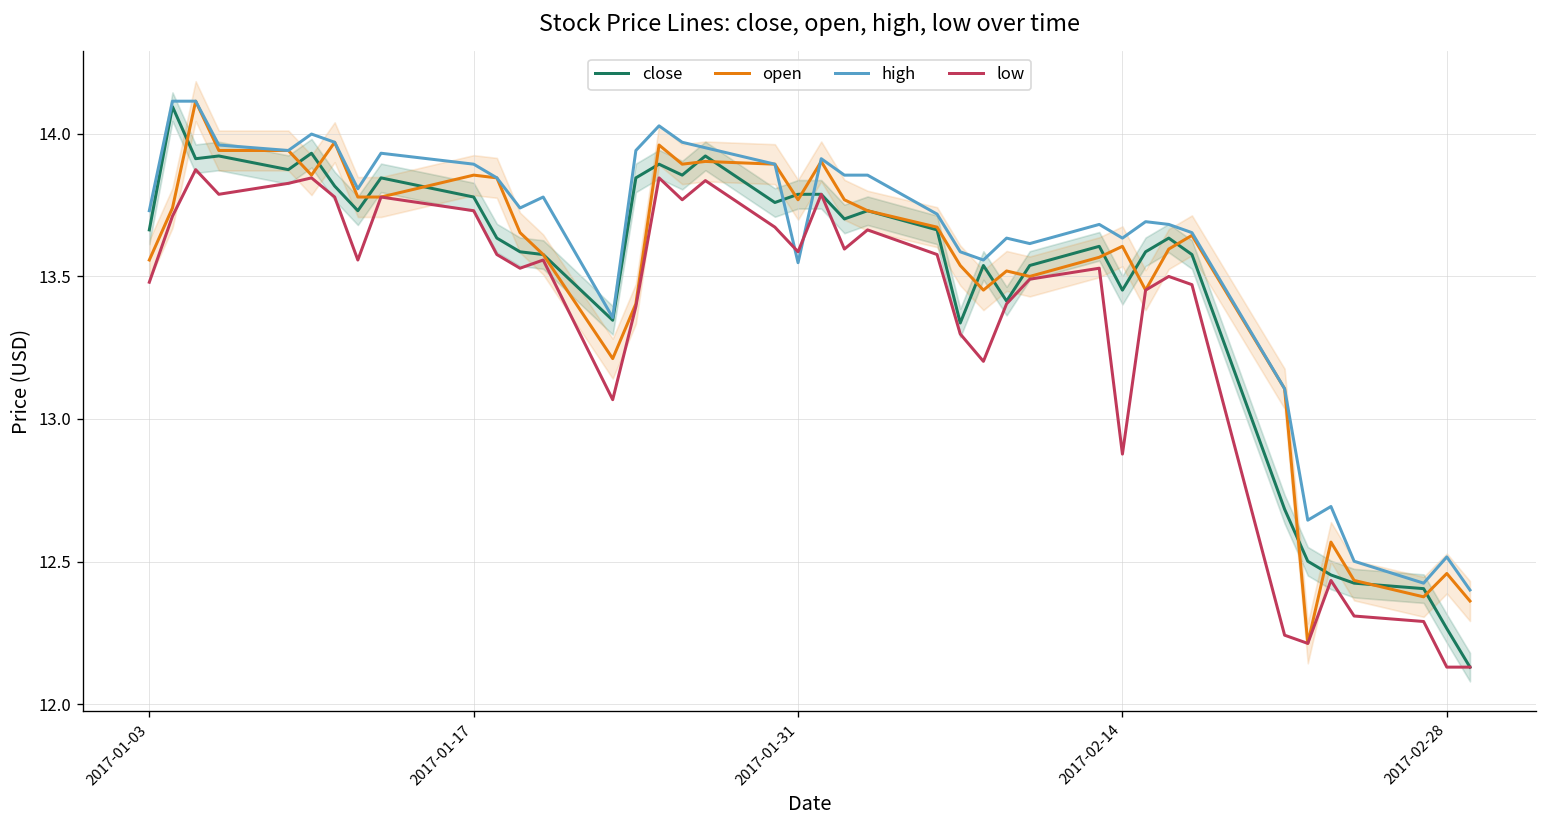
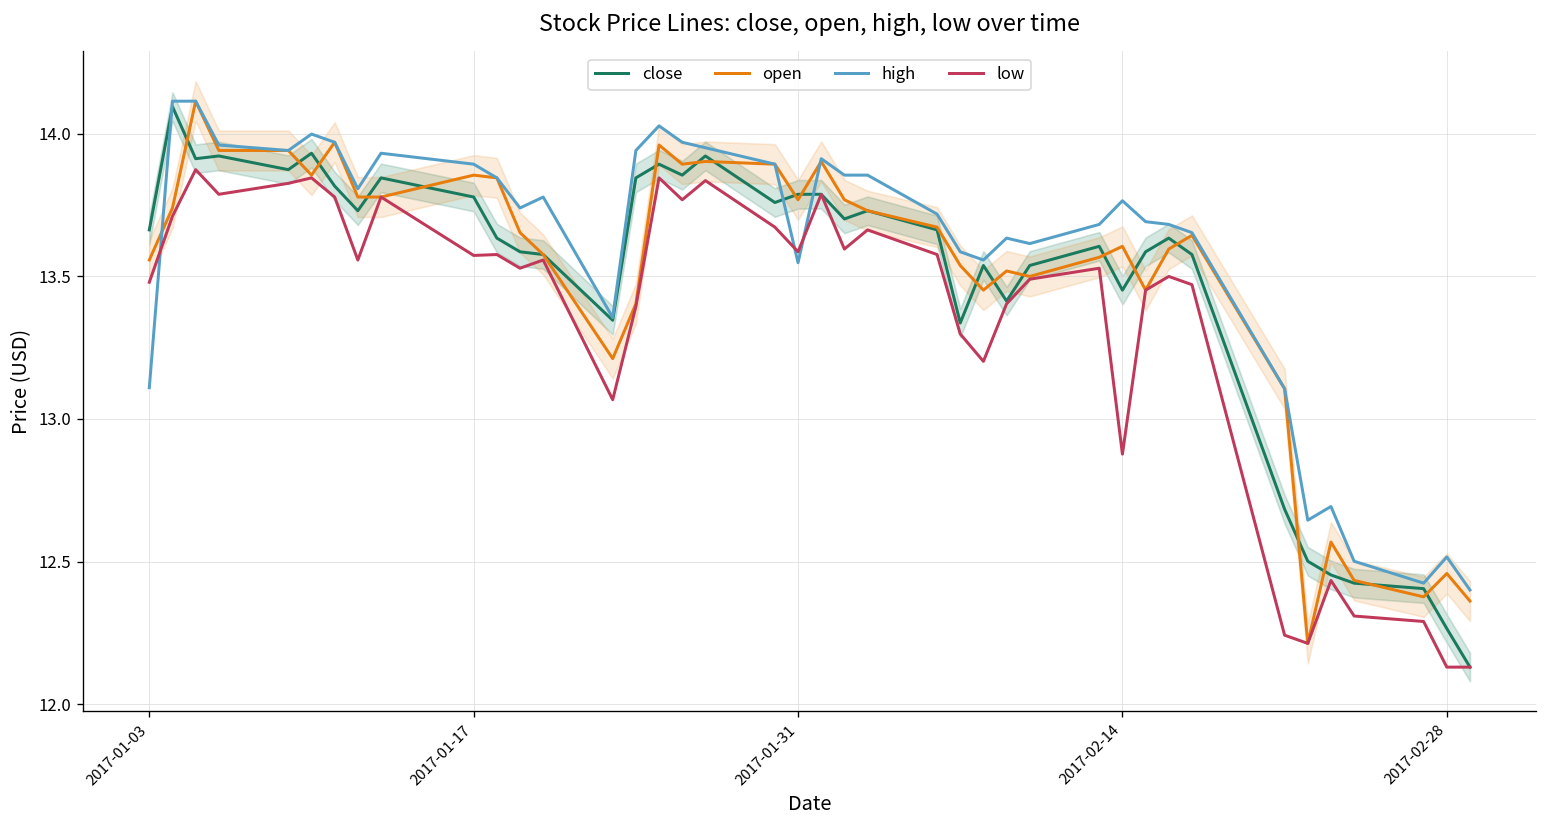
  {
    "high": {
-     "2017-01-03": 13.73,
+     "2017-01-03": 13.11,
      "2017-01-17": 13.89,
      "2017-01-31": 13.55,
-     "2017-02-14": 13.63,
+     "2017-02-14": 13.77,
      "2017-02-28": 12.52
    },
    "low": {
      "2017-01-03": 13.48,
-     "2017-01-17": 13.73,
+     "2017-01-17": 13.57,
      "2017-01-31": 13.59,
      "2017-02-14": 12.88,
      "2017-02-28": 12.13
    }
  }
